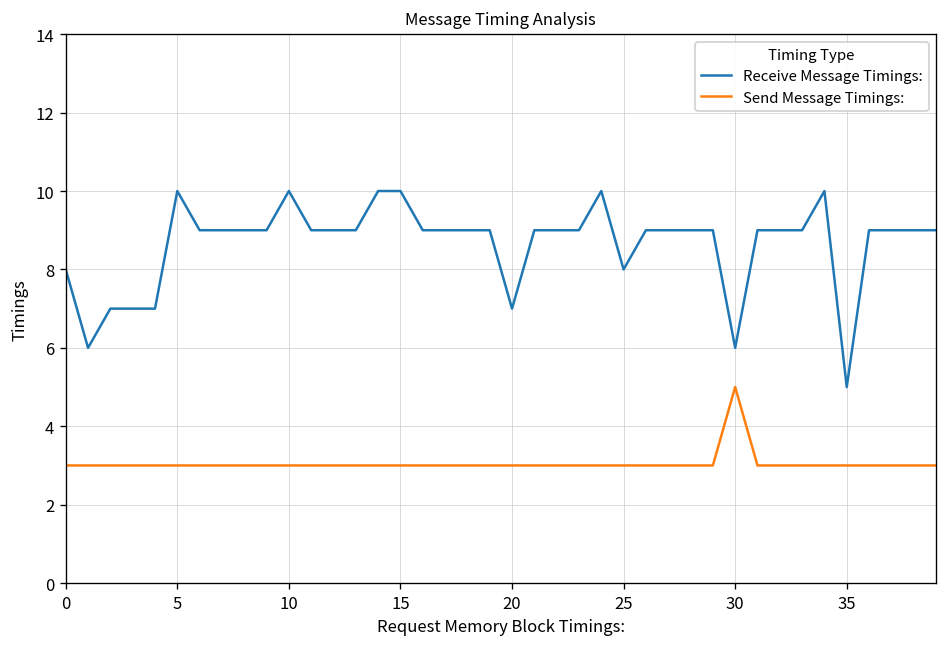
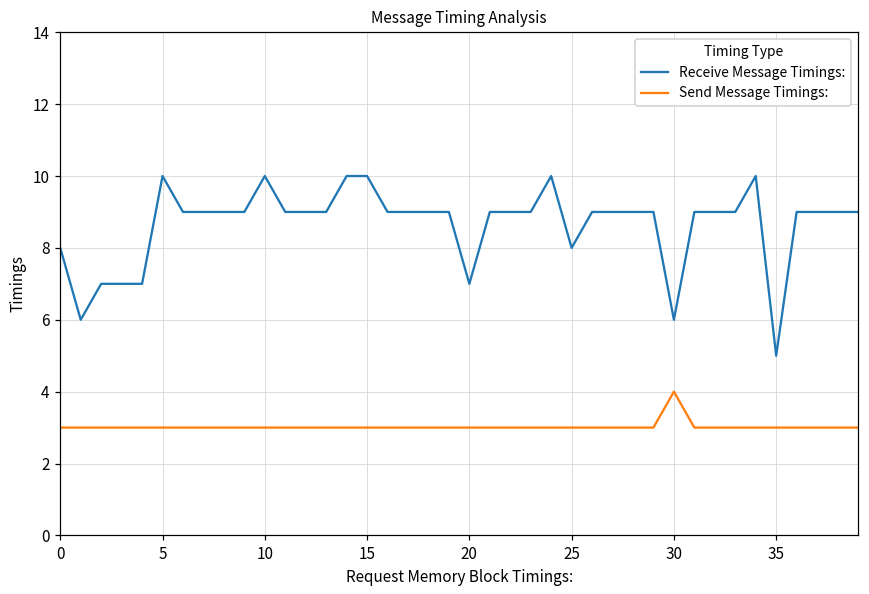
  {
    "Receive Message Timings:": {
      "0": 8,
      "5": 10,
      "10": 10,
      "15": 10,
      "20": 7,
      "25": 8,
      "30": 6,
      "35": 5
    },
    "Send Message Timings:": {
      "0": 3,
      "5": 3,
      "10": 3,
      "15": 3,
      "20": 3,
      "25": 3,
-     "30": 5,
+     "30": 4,
      "35": 3
    }
  }
